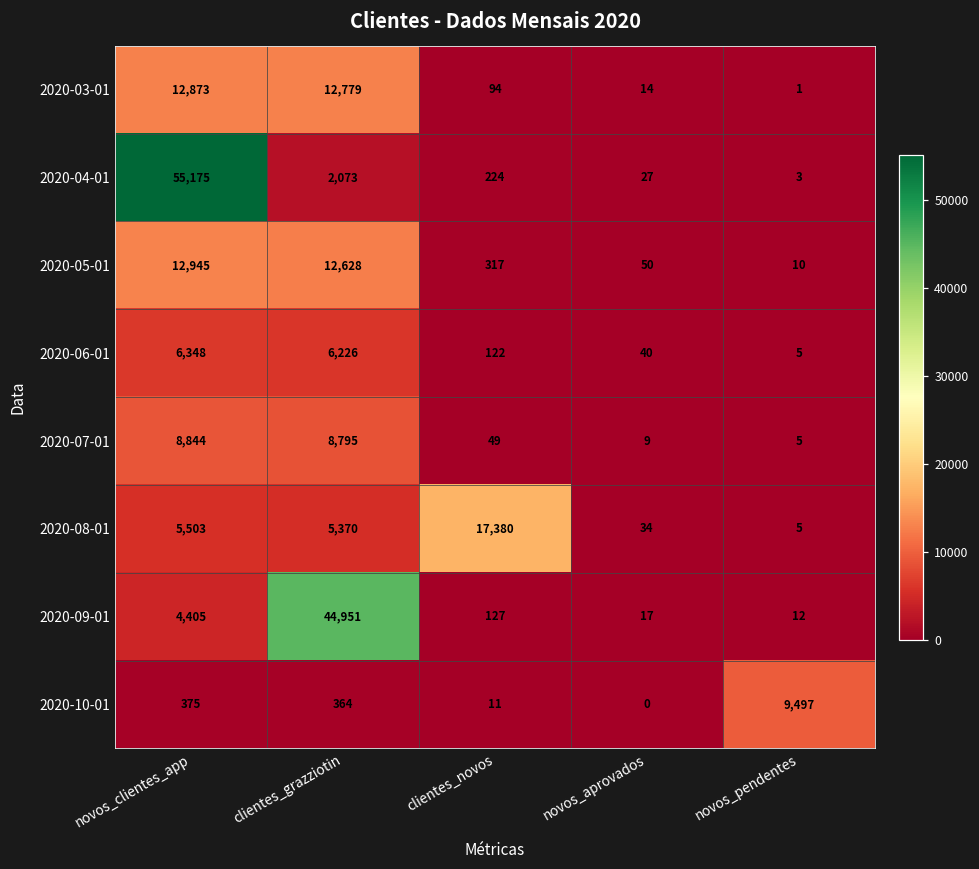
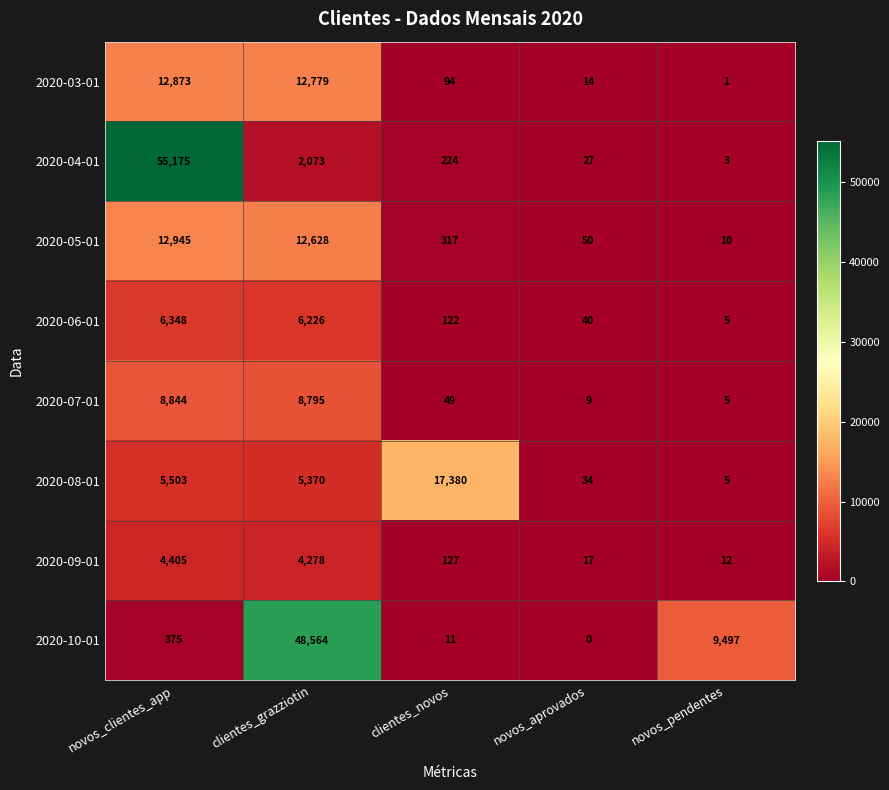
  {
    "2020-03-01": {
      "novos_clientes_app": "12,873",
      "clientes_grazziotin": "12,779",
      "clientes_novos": "94",
      "novos_aprovados": "14",
      "novos_pendentes": "1"
    },
    "2020-04-01": {
      "novos_clientes_app": "55,175",
      "clientes_grazziotin": "2,073",
      "clientes_novos": "224",
      "novos_aprovados": "27",
      "novos_pendentes": "3"
    },
    "2020-05-01": {
      "novos_clientes_app": "12,945",
      "clientes_grazziotin": "12,628",
      "clientes_novos": "317",
      "novos_aprovados": "50",
      "novos_pendentes": "10"
    },
    "2020-06-01": {
      "novos_clientes_app": "6,348",
      "clientes_grazziotin": "6,226",
      "clientes_novos": "122",
      "novos_aprovados": "40",
      "novos_pendentes": "5"
    },
    "2020-07-01": {
      "novos_clientes_app": "8,844",
      "clientes_grazziotin": "8,795",
      "clientes_novos": "49",
      "novos_aprovados": "9",
      "novos_pendentes": "5"
    },
    "2020-08-01": {
      "novos_clientes_app": "5,503",
      "clientes_grazziotin": "5,370",
      "clientes_novos": "17,380",
      "novos_aprovados": "34",
      "novos_pendentes": "5"
    },
    "2020-09-01": {
      "novos_clientes_app": "4,405",
-     "clientes_grazziotin": "44,951",
+     "clientes_grazziotin": "4,278",
      "clientes_novos": "127",
      "novos_aprovados": "17",
      "novos_pendentes": "12"
    },
    "2020-10-01": {
      "novos_clientes_app": "375",
-     "clientes_grazziotin": "364",
+     "clientes_grazziotin": "48,564",
      "clientes_novos": "11",
      "novos_aprovados": "0",
      "novos_pendentes": "9,497"
    }
  }
